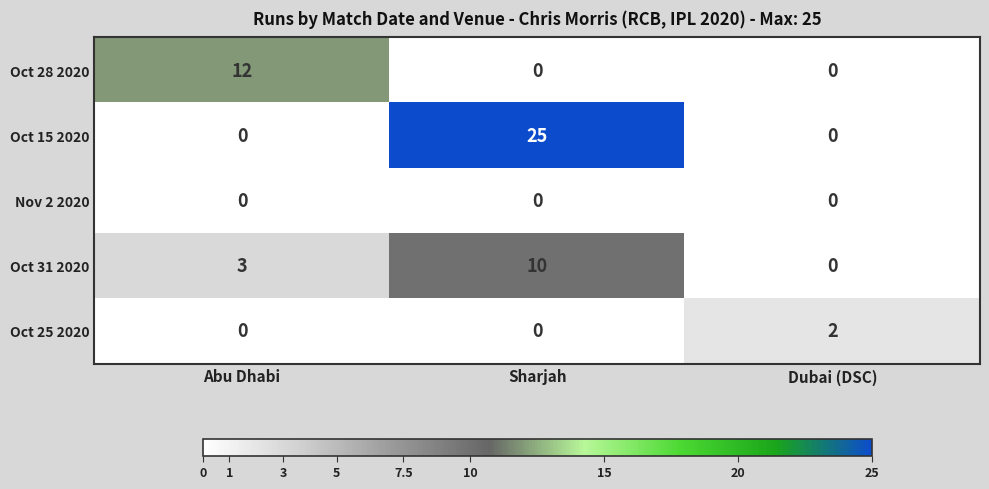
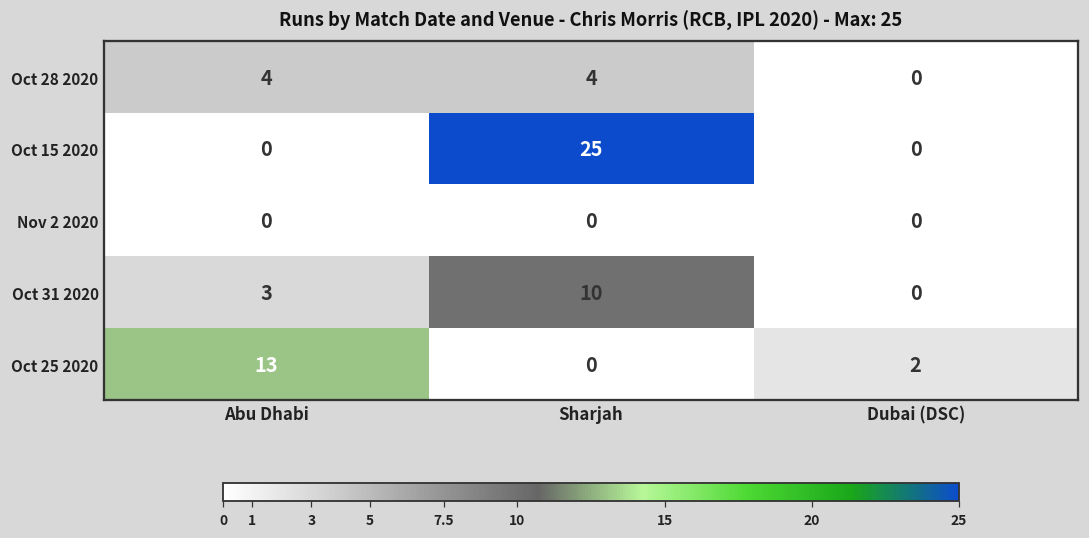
  {
    "Oct 28 2020": {
-     "Abu Dhabi": 12,
-     "Sharjah": 0,
+     "Abu Dhabi": 4,
+     "Sharjah": 4,
      "Dubai (DSC)": 0
    },
    "Oct 15 2020": {
      "Abu Dhabi": 0,
      "Sharjah": 25,
      "Dubai (DSC)": 0
    },
    "Nov 2 2020": {
      "Abu Dhabi": 0,
      "Sharjah": 0,
      "Dubai (DSC)": 0
    },
    "Oct 31 2020": {
      "Abu Dhabi": 3,
      "Sharjah": 10,
      "Dubai (DSC)": 0
    },
    "Oct 25 2020": {
-     "Abu Dhabi": 0,
+     "Abu Dhabi": 13,
      "Sharjah": 0,
      "Dubai (DSC)": 2
    }
  }
